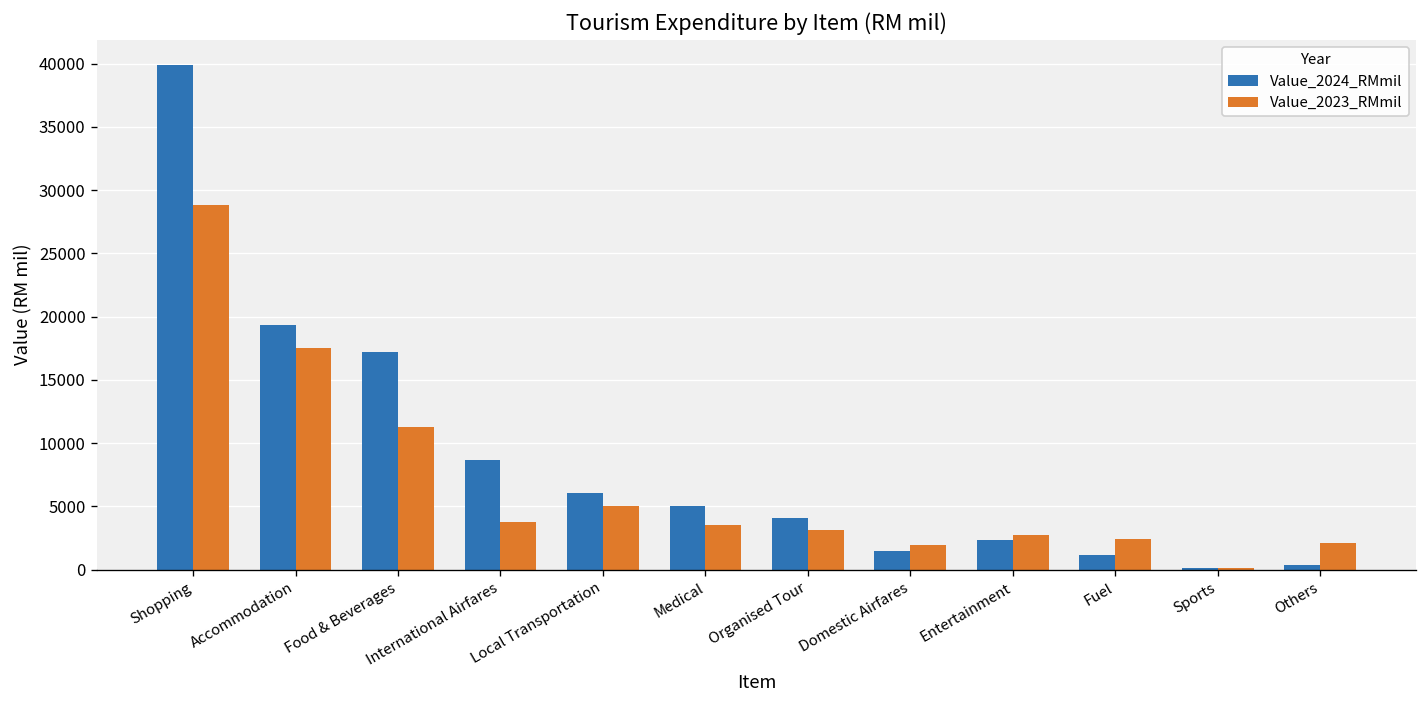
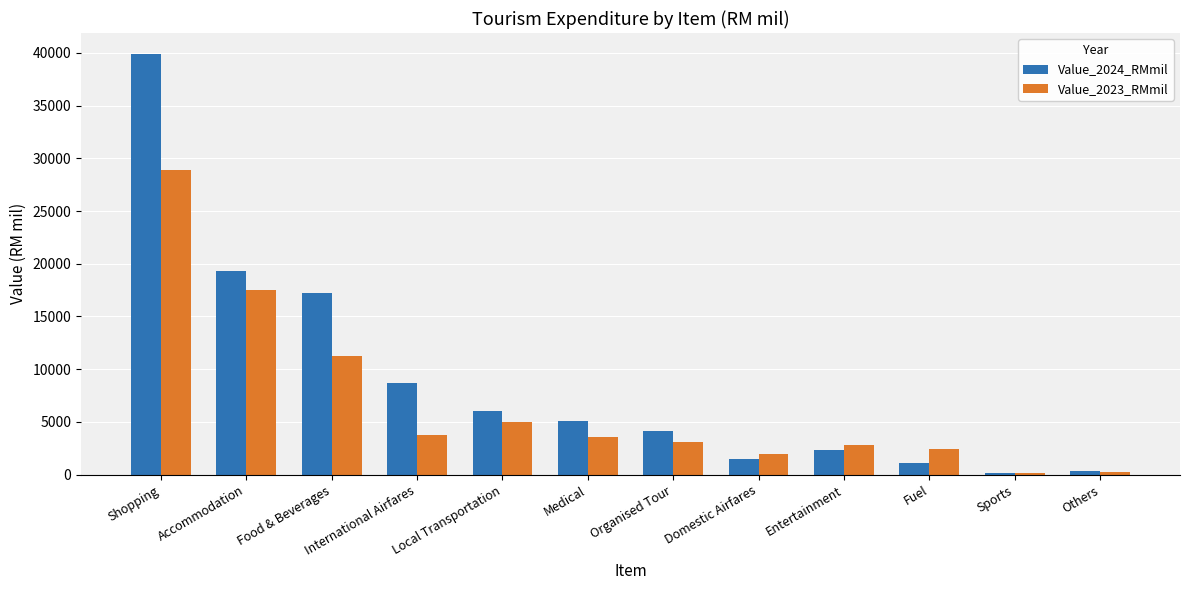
  {
    "Value_2024_RMmil": {
      "Shopping": 39900,
      "Accommodation": 19300,
      "Food & Beverages": 17200,
      "International Airfares": 8700,
      "Local Transportation": 6100,
      "Medical": 5100,
      "Organised Tour": 4100,
      "Domestic Airfares": 1400,
      "Entertainment": 2300,
      "Fuel": 1100,
      "Others": 300
    },
    "Value_2023_RMmil": {
      "Shopping": 28800,
      "Accommodation": 17500,
      "Food & Beverages": 11300,
      "International Airfares": 3800,
      "Local Transportation": 5000,
      "Medical": 3500,
      "Organised Tour": 3100,
      "Domestic Airfares": 1900,
      "Entertainment": 2800,
      "Fuel": 2400,
-     "Others": 2100
+     "Others": 300
    }
  }
